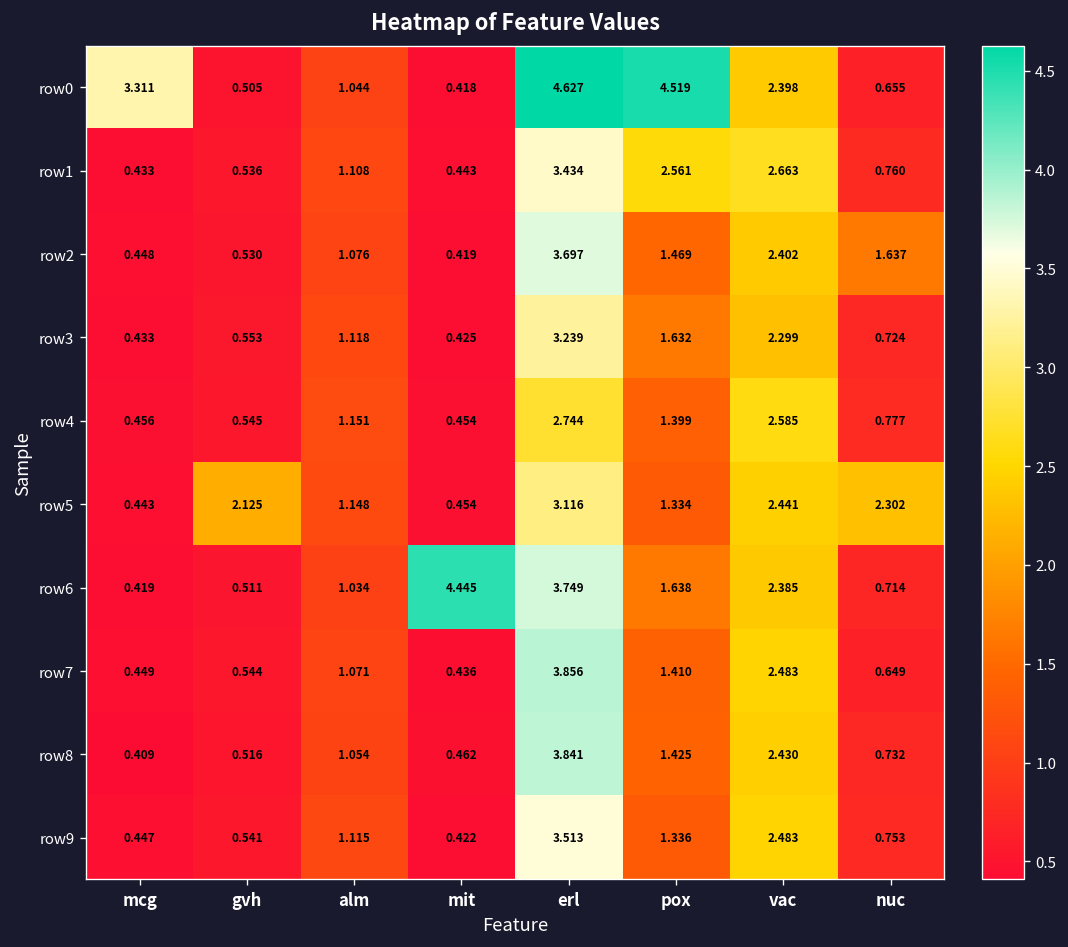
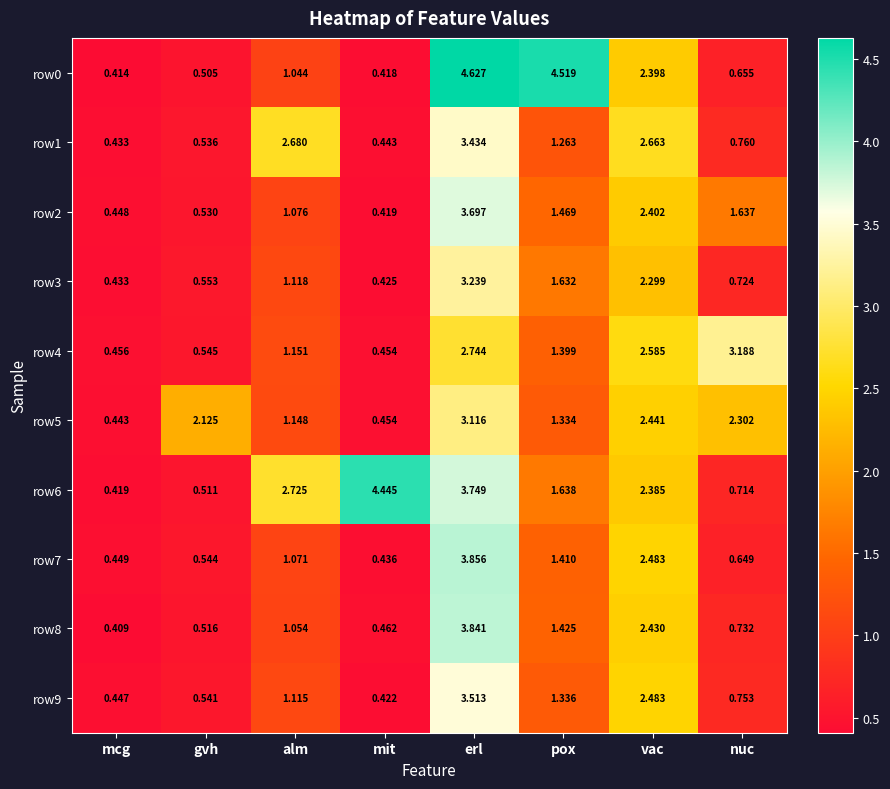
  {
    "row0": {
-     "mcg": 3.311,
+     "mcg": 0.414,
      "gvh": 0.505,
      "alm": 1.044,
      "mit": 0.418,
      "erl": 4.627,
      "pox": 4.519,
      "vac": 2.398,
      "nuc": 0.655
    },
    "row1": {
      "mcg": 0.433,
      "gvh": 0.536,
-     "alm": 1.108,
+     "alm": 2.680,
      "mit": 0.443,
      "erl": 3.434,
-     "pox": 2.561,
+     "pox": 1.263,
      "vac": 2.663,
      "nuc": 0.760
    },
    "row2": {
      "mcg": 0.448,
      "gvh": 0.530,
      "alm": 1.076,
      "mit": 0.419,
      "erl": 3.697,
      "pox": 1.469,
      "vac": 2.402,
      "nuc": 1.637
    },
    "row3": {
      "mcg": 0.433,
      "gvh": 0.553,
      "alm": 1.118,
      "mit": 0.425,
      "erl": 3.239,
      "pox": 1.632,
      "vac": 2.299,
      "nuc": 0.724
    },
    "row4": {
      "mcg": 0.456,
      "gvh": 0.545,
      "alm": 1.151,
      "mit": 0.454,
      "erl": 2.744,
      "pox": 1.399,
      "vac": 2.585,
-     "nuc": 0.777
+     "nuc": 3.188
    },
    "row5": {
      "mcg": 0.443,
      "gvh": 2.125,
      "alm": 1.148,
      "mit": 0.454,
      "erl": 3.116,
      "pox": 1.334,
      "vac": 2.441,
      "nuc": 2.302
    },
    "row6": {
      "mcg": 0.419,
      "gvh": 0.511,
-     "alm": 1.034,
+     "alm": 2.725,
      "mit": 4.445,
      "erl": 3.749,
      "pox": 1.638,
      "vac": 2.385,
      "nuc": 0.714
    },
    "row7": {
      "mcg": 0.449,
      "gvh": 0.544,
      "alm": 1.071,
      "mit": 0.436,
      "erl": 3.856,
      "pox": 1.410,
      "vac": 2.483,
      "nuc": 0.649
    },
    "row8": {
      "mcg": 0.409,
      "gvh": 0.516,
      "alm": 1.054,
      "mit": 0.462,
      "erl": 3.841,
      "pox": 1.425,
      "vac": 2.430,
      "nuc": 0.732
    },
    "row9": {
      "mcg": 0.447,
      "gvh": 0.541,
      "alm": 1.115,
      "mit": 0.422,
      "erl": 3.513,
      "pox": 1.336,
      "vac": 2.483,
      "nuc": 0.753
    }
  }
